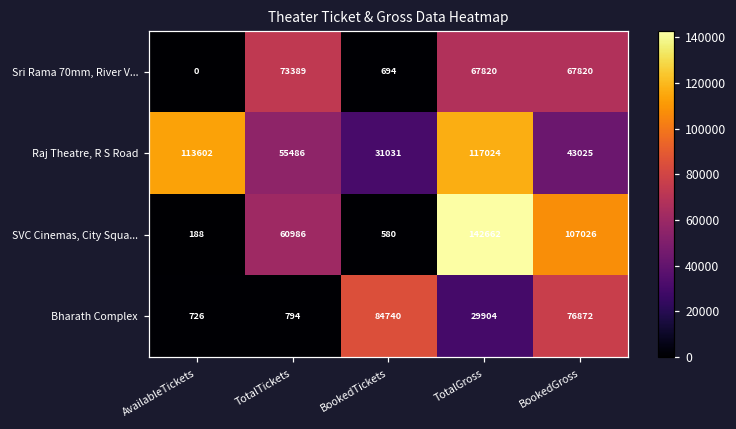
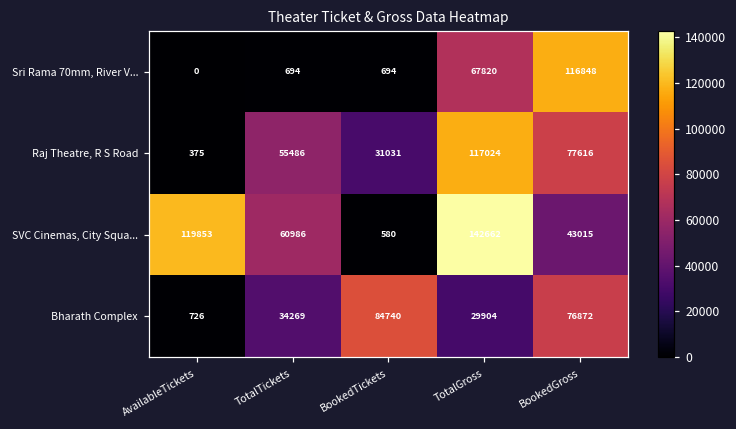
  {
    "Sri Rama 70mm, River V...": {
      "AvailableTickets": 0,
-     "TotalTickets": 73389,
+     "TotalTickets": 694,
      "BookedTickets": 694,
      "TotalGross": 67820,
-     "BookedGross": 67820
+     "BookedGross": 116848
    },
    "Raj Theatre, R S Road": {
-     "AvailableTickets": 113602,
+     "AvailableTickets": 375,
      "TotalTickets": 55486,
      "BookedTickets": 31031,
      "TotalGross": 117024,
-     "BookedGross": 43025
+     "BookedGross": 77616
    },
    "SVC Cinemas, City Squa...": {
-     "AvailableTickets": 188,
+     "AvailableTickets": 119853,
      "TotalTickets": 60986,
      "BookedTickets": 580,
      "TotalGross": 142662,
-     "BookedGross": 107026
+     "BookedGross": 43015
    },
    "Bharath Complex": {
      "AvailableTickets": 726,
-     "TotalTickets": 794,
+     "TotalTickets": 34269,
      "BookedTickets": 84740,
      "TotalGross": 29904,
      "BookedGross": 76872
    }
  }
